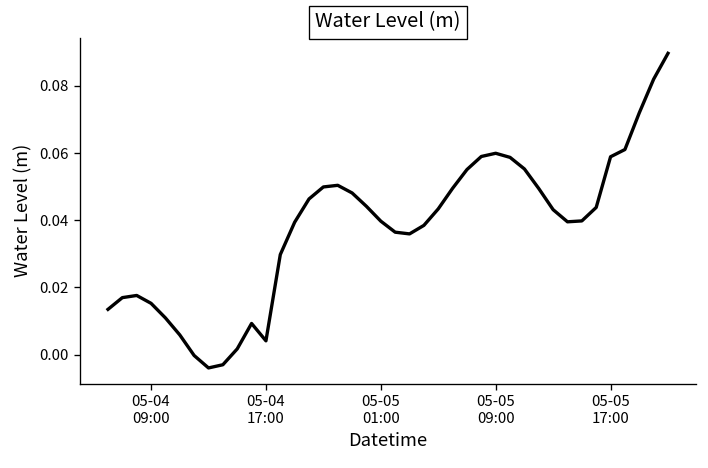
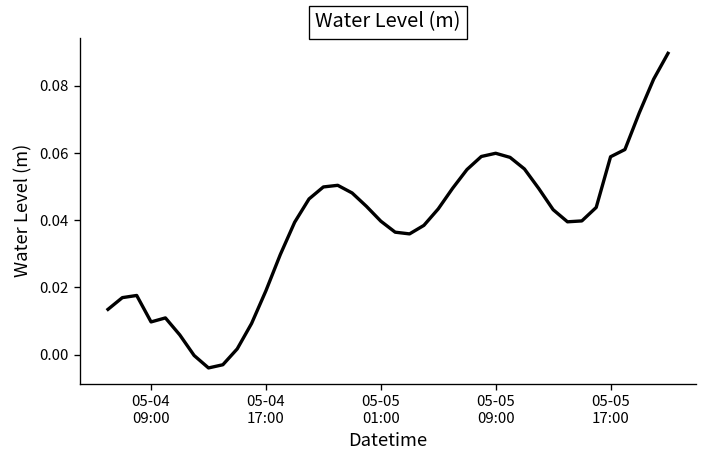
  {
-   "05-04 09:00": 0.015,
-   "05-04 17:00": 0.004,
+   "05-04 09:00": 0.010,
+   "05-04 17:00": 0.019,
    "05-05 01:00": 0.040,
    "05-05 09:00": 0.060,
    "05-05 17:00": 0.059
  }
